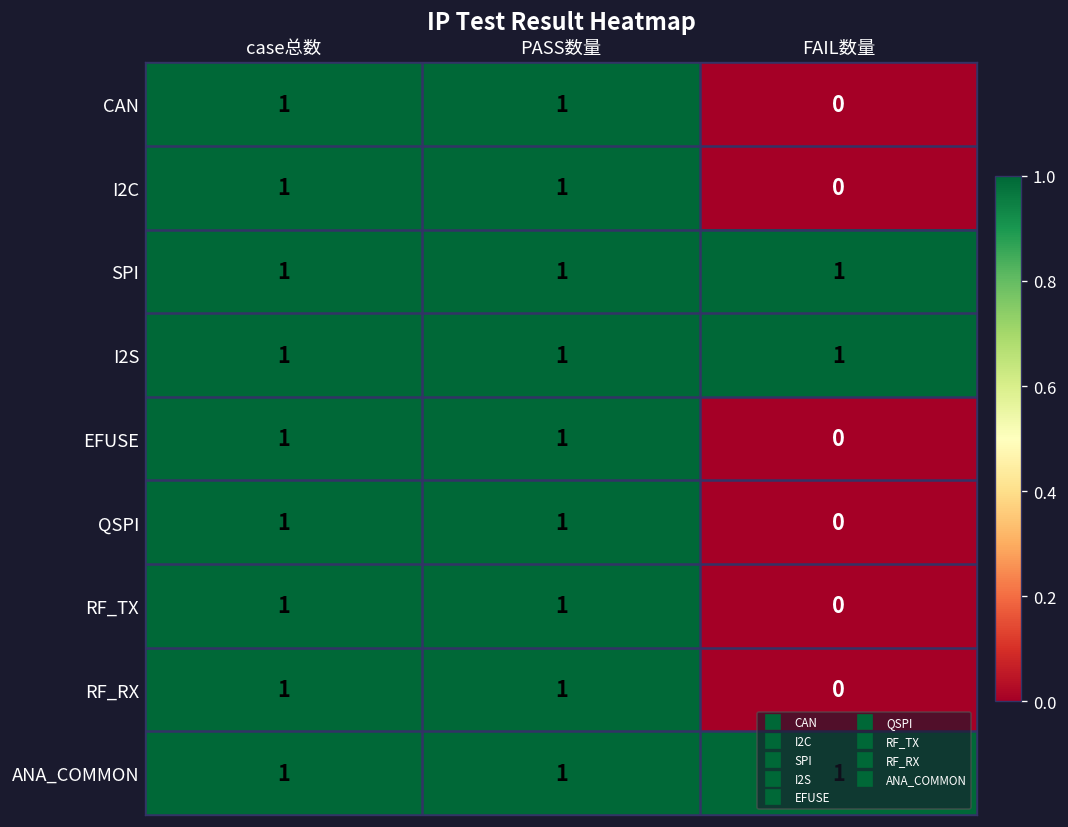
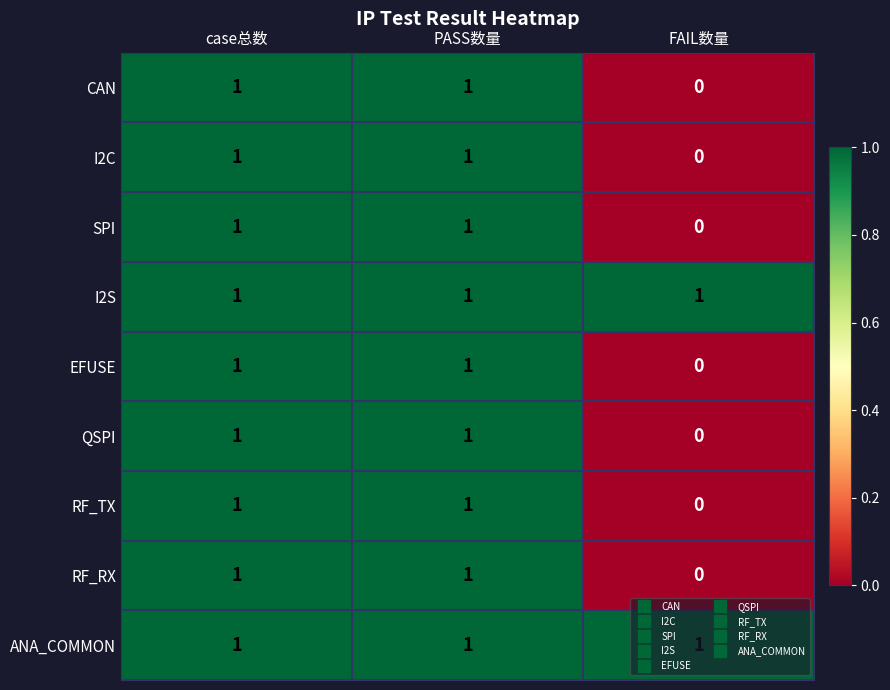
  {
    "CAN": {
      "case总数": 1,
      "PASS数量": 1,
      "FAIL数量": 0
    },
    "I2C": {
      "case总数": 1,
      "PASS数量": 1,
      "FAIL数量": 0
    },
    "SPI": {
      "case总数": 1,
      "PASS数量": 1,
-     "FAIL数量": 1
+     "FAIL数量": 0
    },
    "I2S": {
      "case总数": 1,
      "PASS数量": 1,
      "FAIL数量": 1
    },
    "EFUSE": {
      "case总数": 1,
      "PASS数量": 1,
      "FAIL数量": 0
    },
    "QSPI": {
      "case总数": 1,
      "PASS数量": 1,
      "FAIL数量": 0
    },
    "RF_TX": {
      "case总数": 1,
      "PASS数量": 1,
      "FAIL数量": 0
    },
    "RF_RX": {
      "case总数": 1,
      "PASS数量": 1,
      "FAIL数量": 0
    },
    "ANA_COMMON": {
      "case总数": 1,
      "PASS数量": 1
    }
  }
